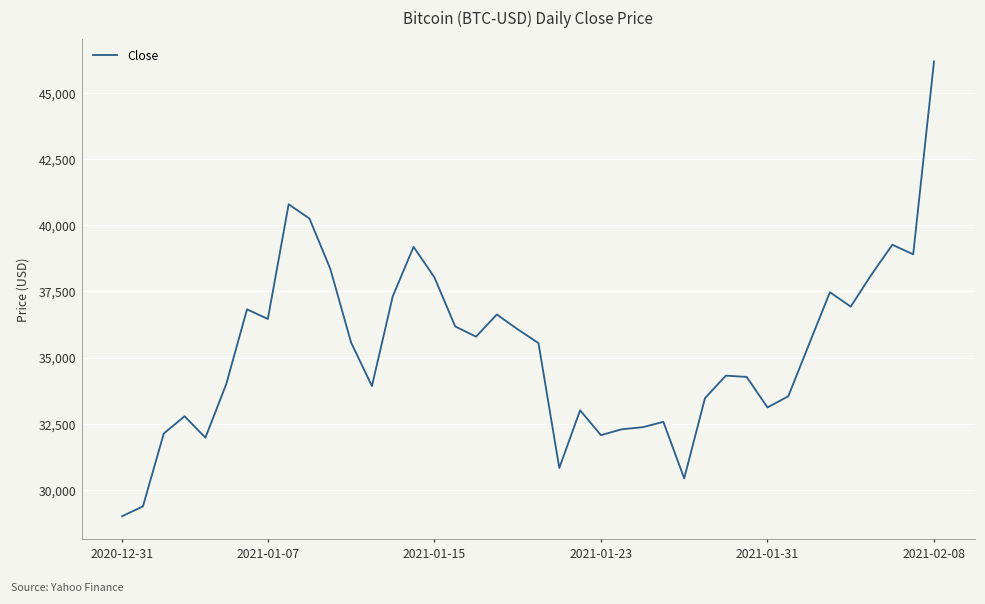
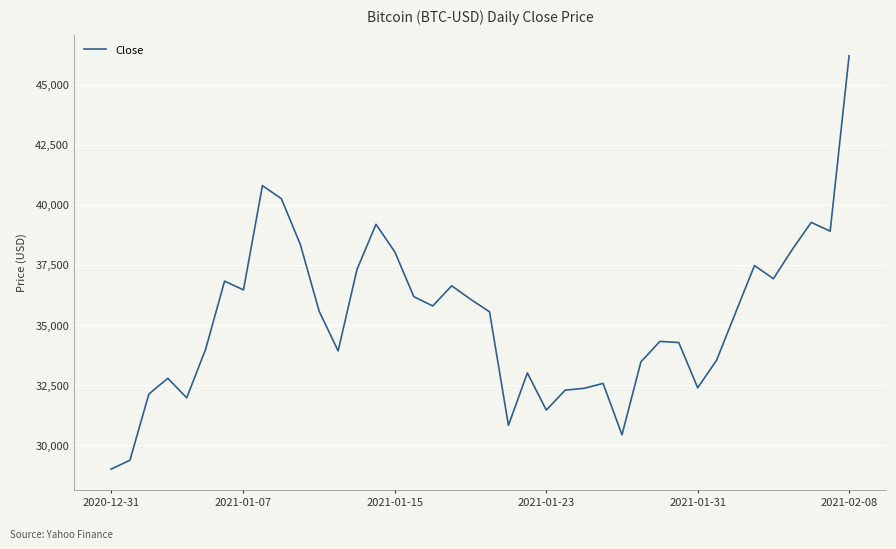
  {
    "2020-12-31": "29,000",
    "2021-01-07": "36,500",
    "2021-01-15": "38,000",
-   "2021-01-23": "32,100",
-   "2021-01-31": "33,100",
+   "2021-01-23": "31,500",
+   "2021-01-31": "32,400",
    "2021-02-08": "46,200"
  }
